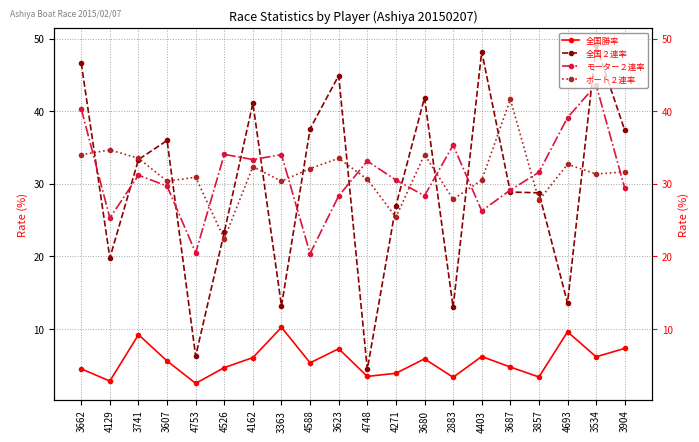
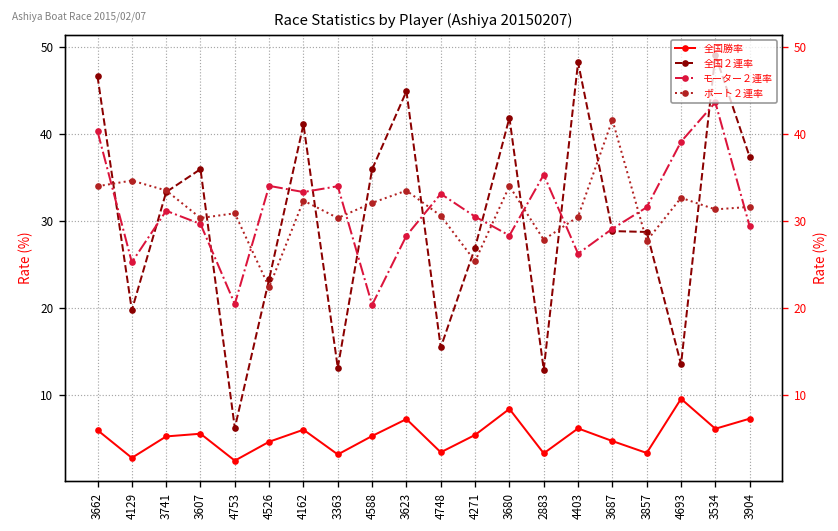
  {
    "全国勝率": {
-     "3662": 5,
+     "3662": 6,
      "4129": 3,
-     "3741": 9,
+     "3741": 5,
      "3607": 6,
      "4753": 3,
      "4526": 5,
      "4162": 6,
-     "3363": 10,
+     "3363": 3,
      "4588": 5,
      "3623": 7,
      "4748": 3,
-     "4271": 4,
-     "3680": 6,
+     "4271": 5,
+     "3680": 8,
      "2883": 3,
      "4403": 6,
      "3687": 5,
      "3857": 3,
      "4693": 10,
      "3534": 6,
      "3904": 7
    },
    "全国２連率": {
      "3662": 47,
      "4129": 20,
      "3607": 36,
      "4753": 6,
      "4526": 23,
      "4162": 41,
      "3363": 13,
-     "4588": 38,
+     "4588": 36,
      "3623": 45,
-     "4748": 4,
+     "4748": 15,
      "4271": 27,
      "3680": 42,
      "2883": 13,
      "4403": 48,
      "3857": 29,
      "4693": 14,
      "3904": 37
    }
  }
